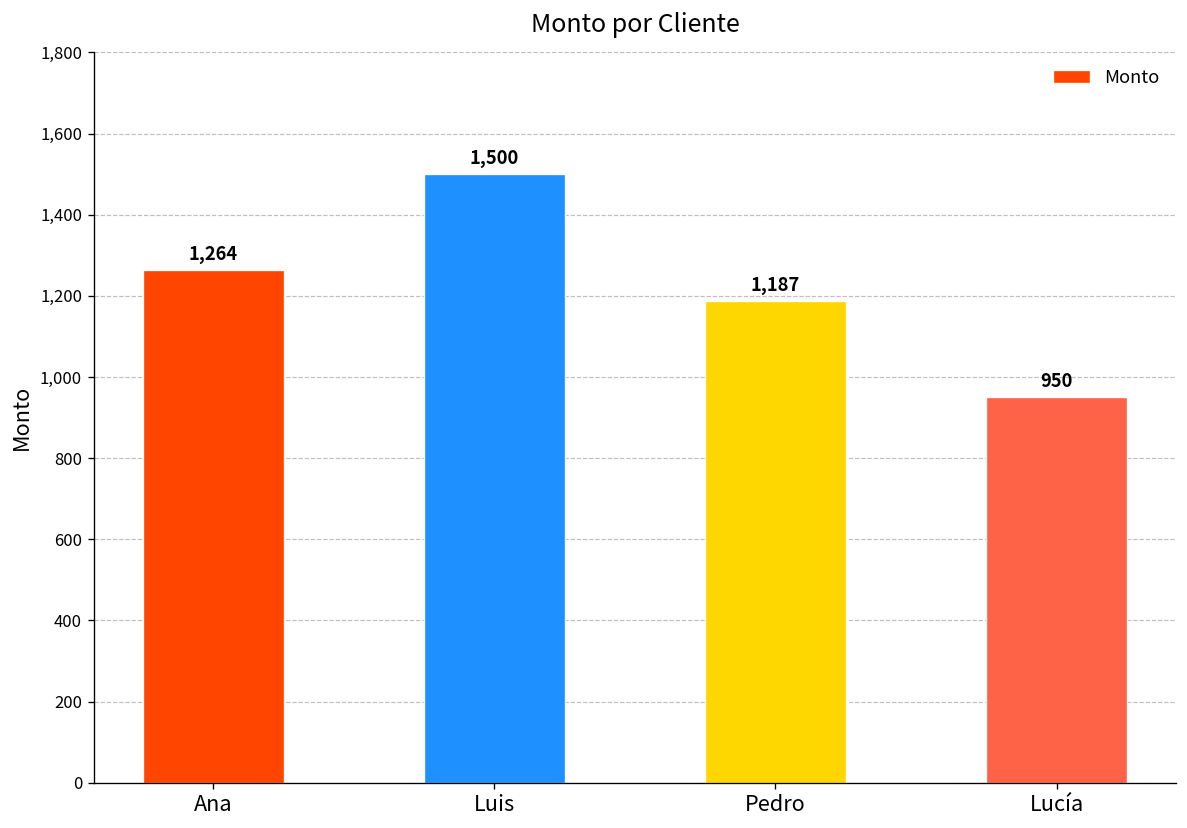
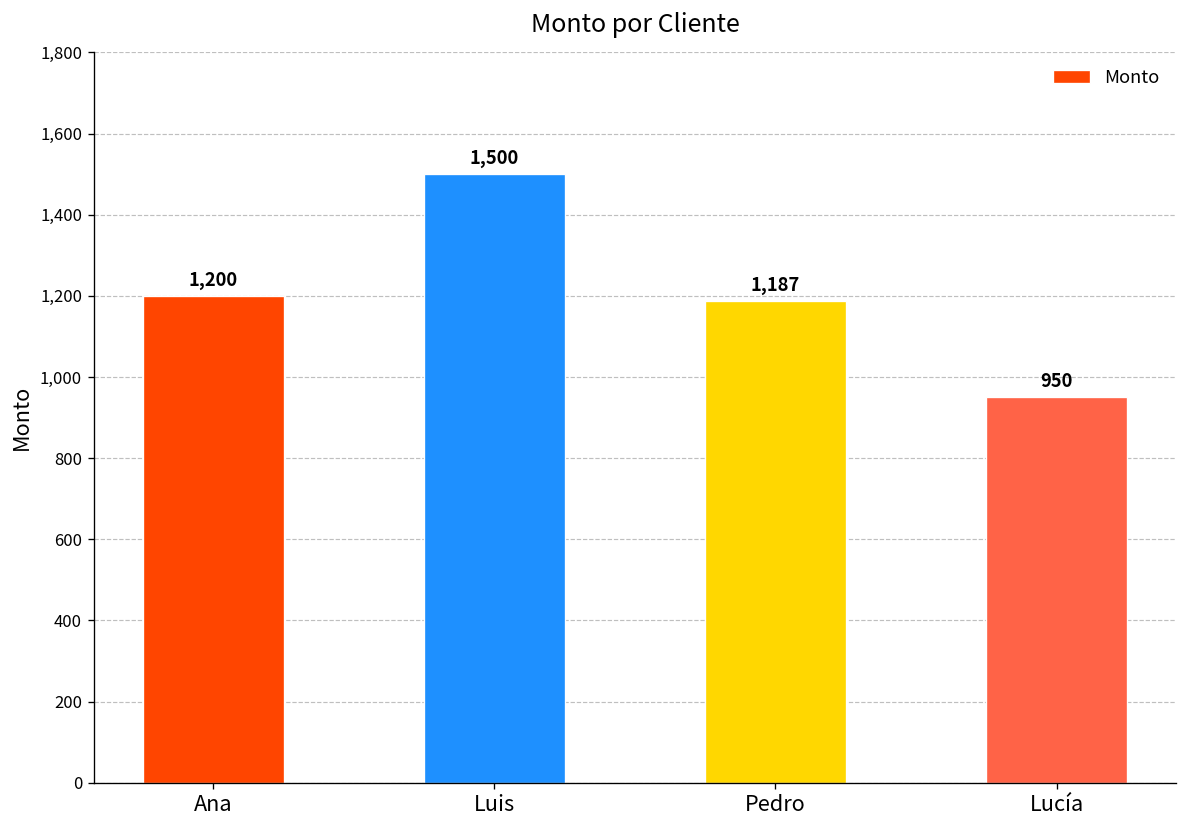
  {
-   "Ana": "1,264",
+   "Ana": "1,200",
    "Luis": "1,500",
    "Pedro": "1,187",
    "Lucía": "950"
  }
